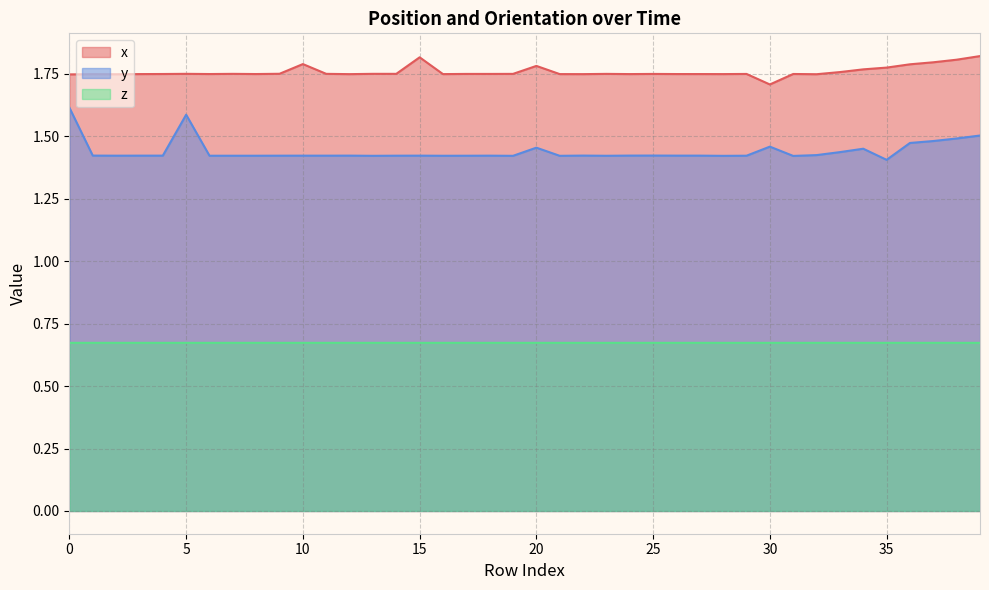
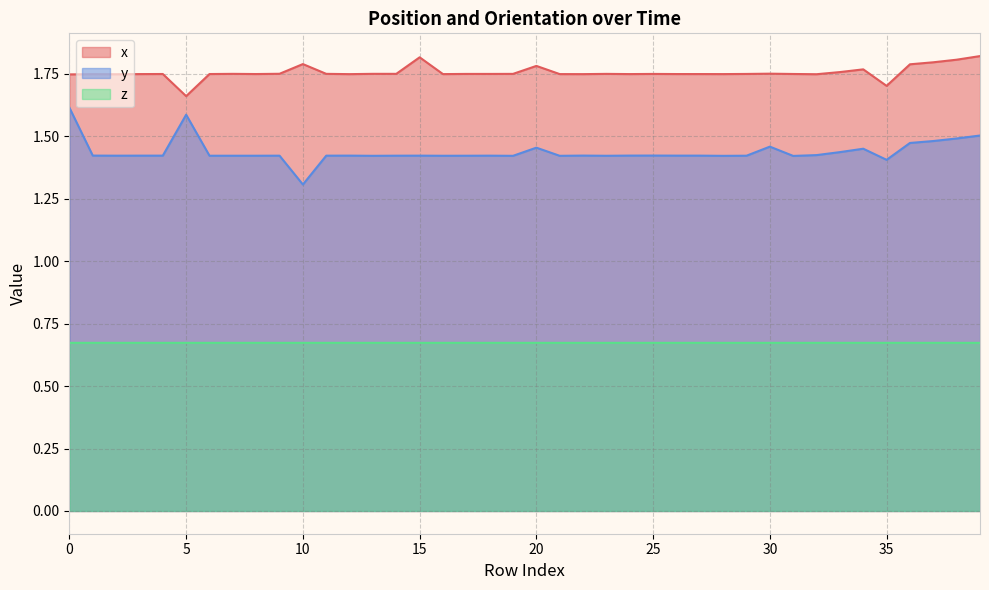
  {
    "x": {
      "0": 1.75,
-     "5": 1.75,
+     "5": 1.66,
      "10": 1.79,
      "15": 1.82,
      "20": 1.78,
      "25": 1.75,
-     "30": 1.71,
-     "35": 1.77
+     "30": 1.75,
+     "35": 1.70
    },
    "y": {
      "0": 1.61,
      "5": 1.59,
-     "10": 1.42,
+     "10": 1.31,
      "15": 1.42,
      "20": 1.45,
      "25": 1.42,
      "30": 1.46,
      "35": 1.41
    },
    "z": {
      "0": 0.67,
      "5": 0.67,
      "10": 0.67,
      "15": 0.67,
      "20": 0.67,
      "25": 0.67,
      "30": 0.67,
      "35": 0.67
    }
  }
